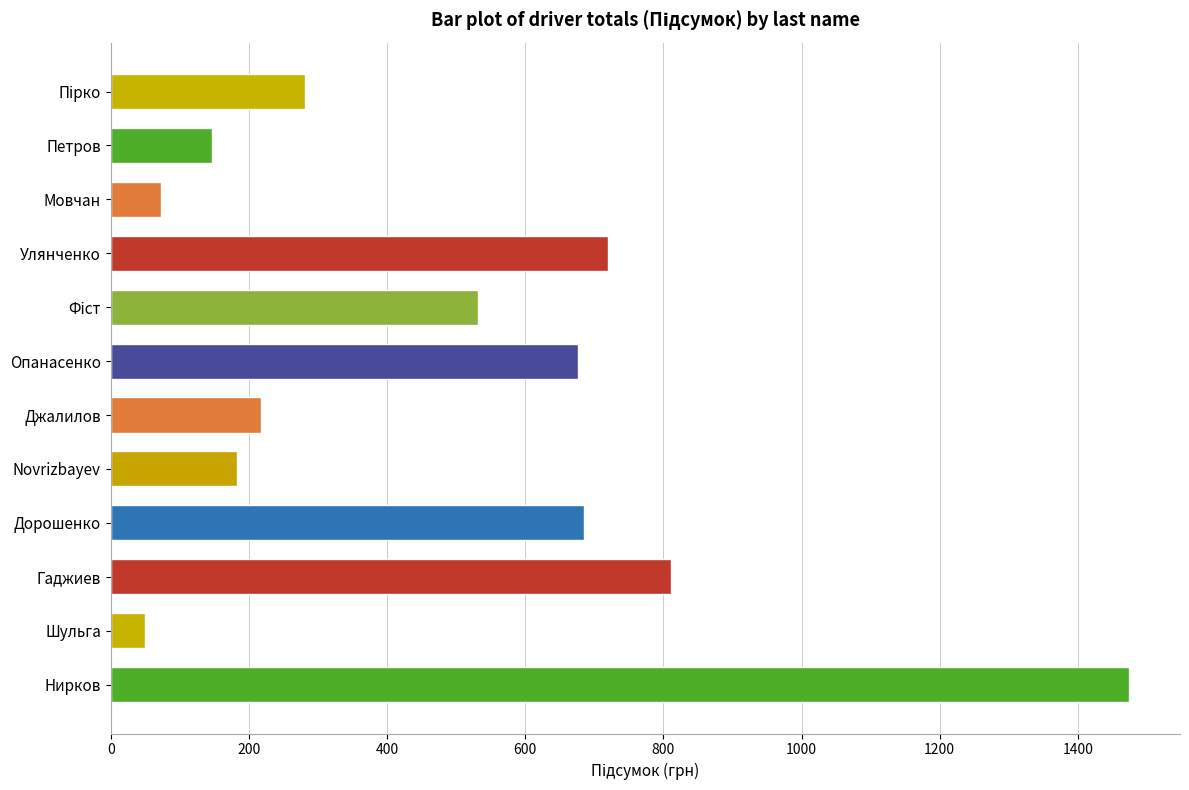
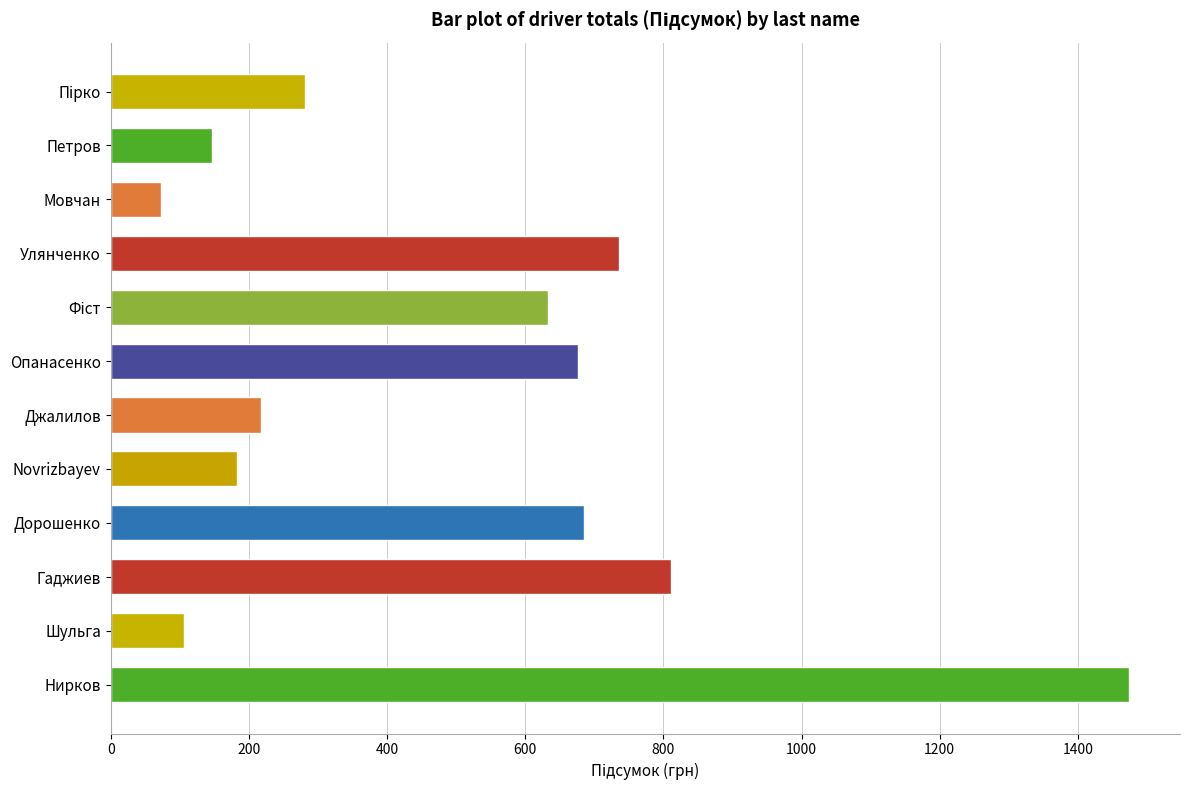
  {
    "Пірко": 280,
    "Петров": 150,
    "Мовчан": 70,
-   "Улянченко": 720,
-   "Фіст": 530,
+   "Улянченко": 740,
+   "Фіст": 630,
    "Опанасенко": 680,
    "Джалилов": 220,
    "Novrizbayev": 180,
    "Дорошенко": 690,
    "Гаджиев": 810,
-   "Шульга": 50,
+   "Шульга": 110,
    "Нирков": 1470
  }
